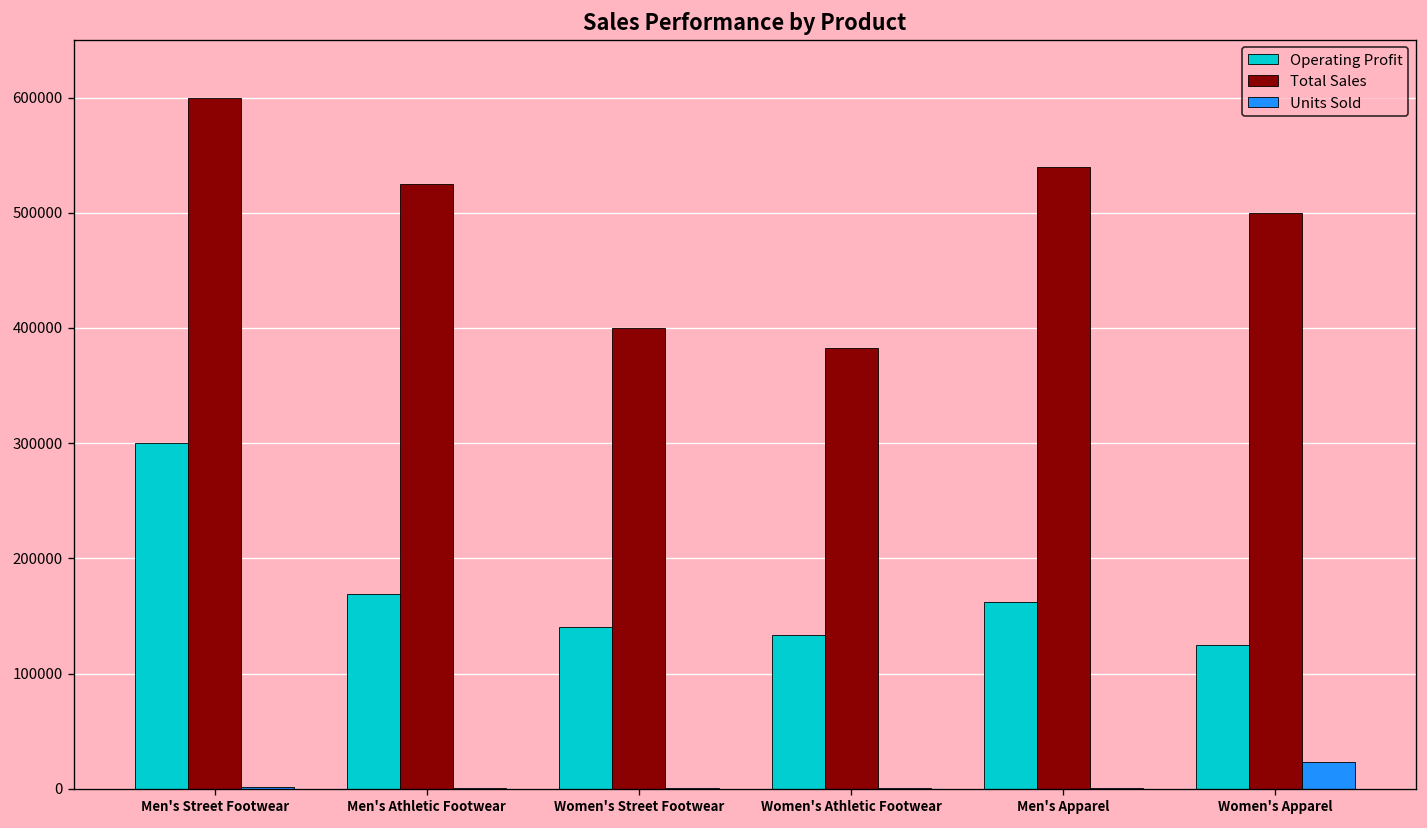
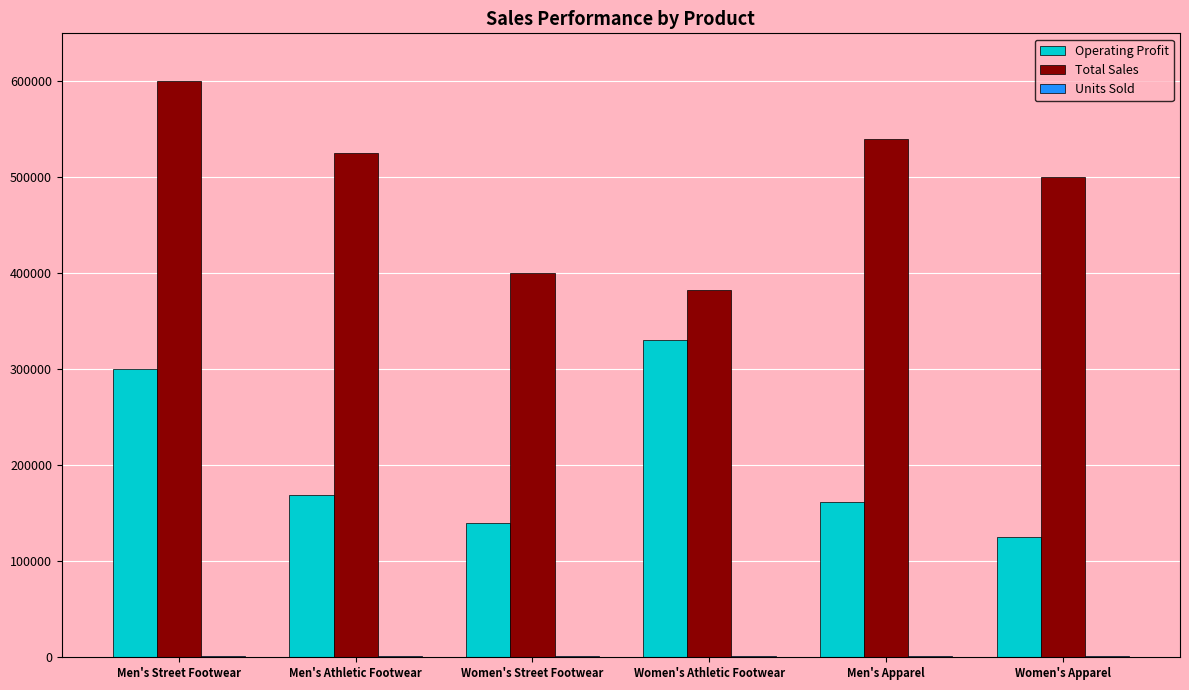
  {
    "Operating Profit": {
      "Men's Street Footwear": 300000,
      "Men's Athletic Footwear": 170000,
      "Women's Street Footwear": 140000,
-     "Women's Athletic Footwear": 130000,
+     "Women's Athletic Footwear": 330000,
      "Men's Apparel": 160000,
      "Women's Apparel": 130000
    },
    "Total Sales": {
      "Men's Street Footwear": 600000,
      "Men's Athletic Footwear": 530000,
      "Women's Street Footwear": 400000,
      "Women's Athletic Footwear": 380000,
      "Men's Apparel": 540000,
      "Women's Apparel": 500000
    },
    "Units Sold": {
-     "Women's Apparel": 20000
+     "Women's Apparel": 0
    }
  }
